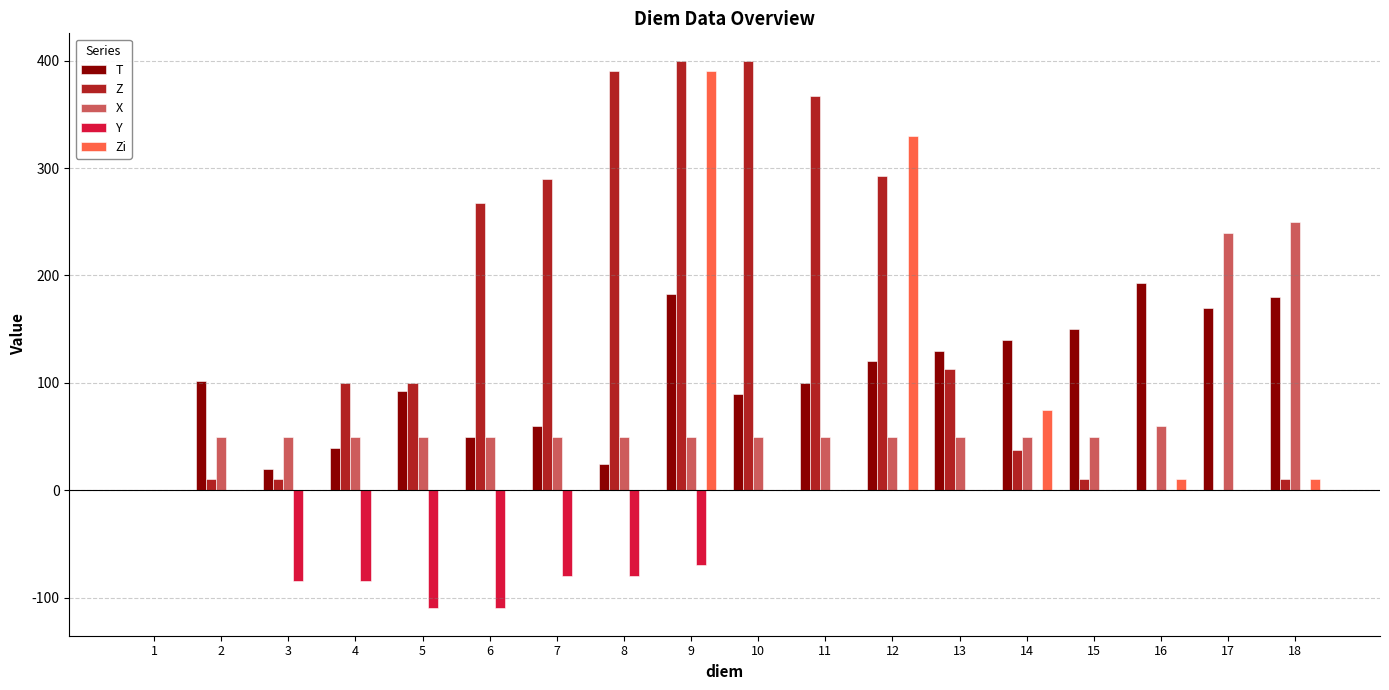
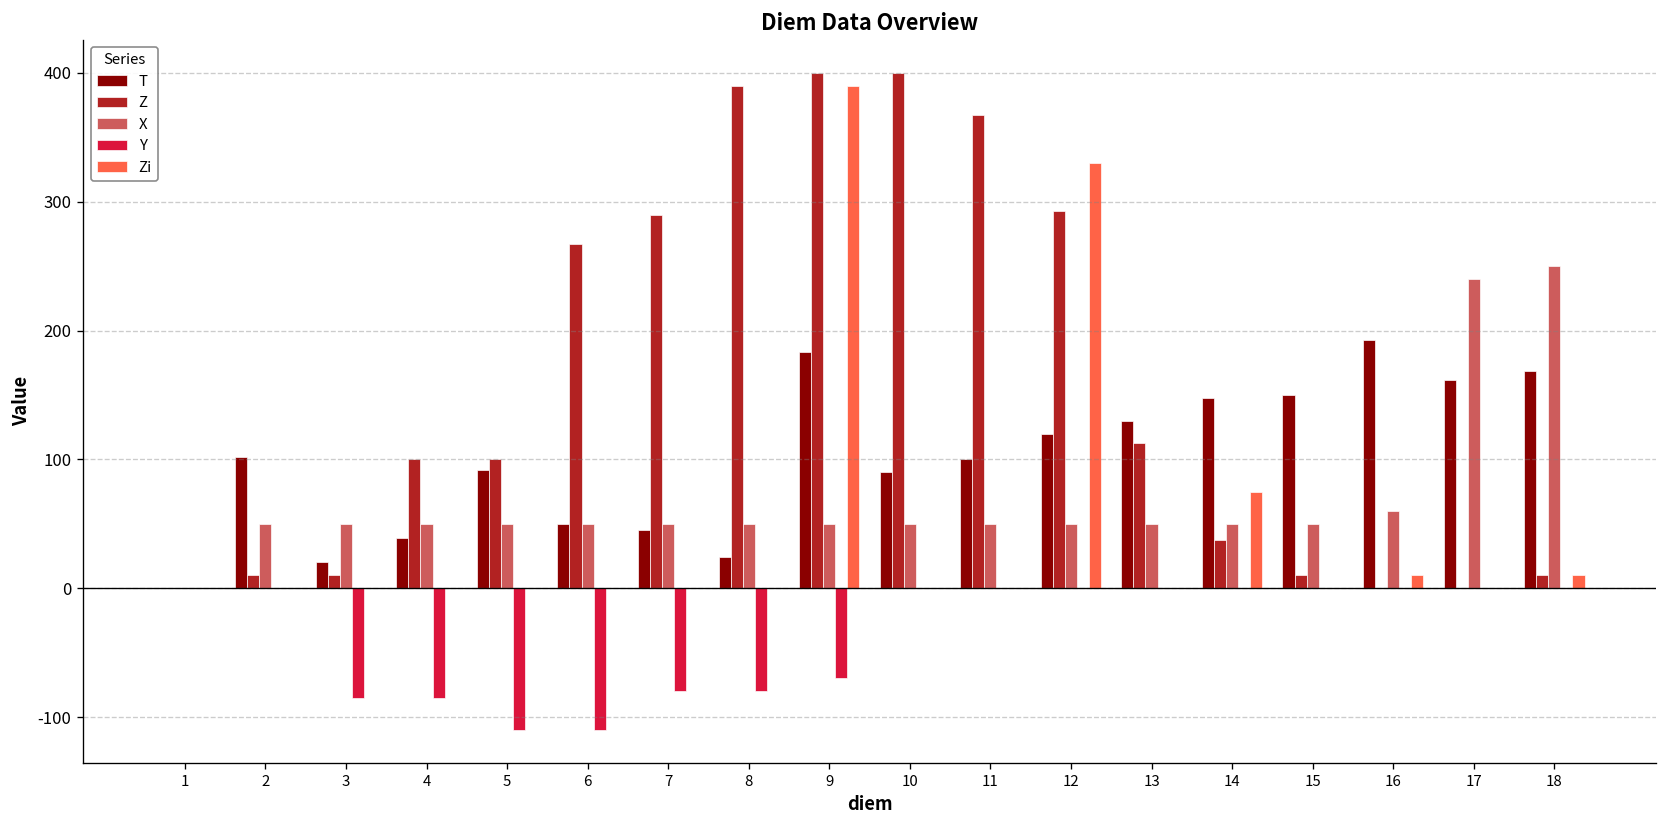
  {
    "T": {
      "1": 0,
      "2": 102,
      "3": 20,
      "4": 39,
      "5": 92,
      "6": 50,
-     "7": 60,
+     "7": 45,
      "8": 24,
      "9": 183,
      "10": 90,
      "11": 100,
      "12": 120,
      "13": 130,
-     "14": 140,
+     "14": 148,
      "15": 150,
      "16": 193,
-     "17": 170,
-     "18": 180
+     "17": 162,
+     "18": 169
    }
  }
